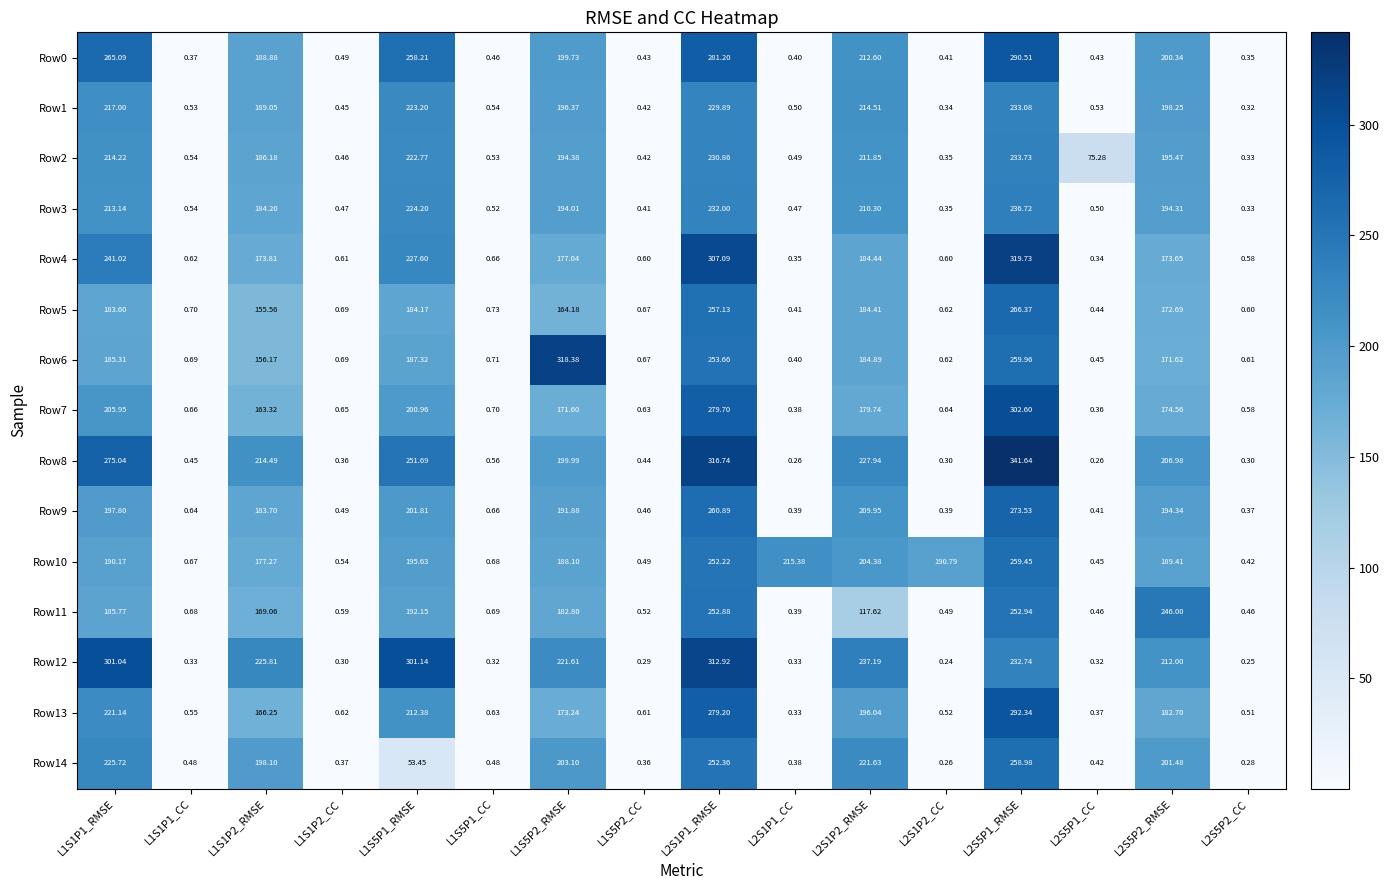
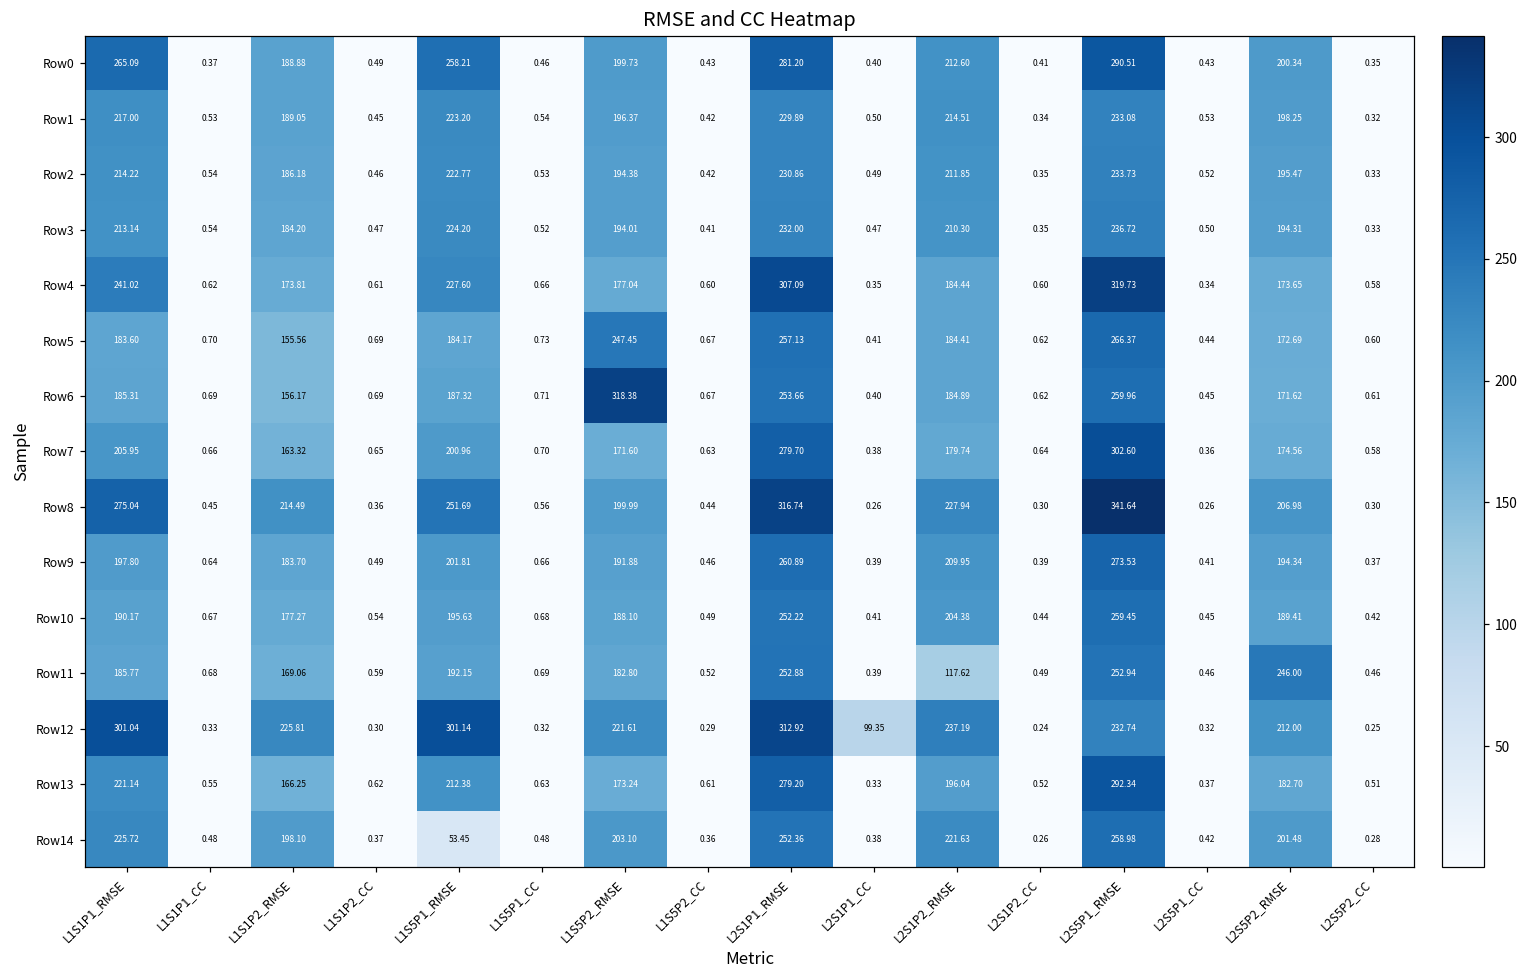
  {
    "Row2": {
      "L1S1P1_RMSE": 214.22,
      "L1S1P1_CC": 0.54,
      "L1S1P2_RMSE": 186.18,
      "L1S1P2_CC": 0.46,
      "L1S5P1_RMSE": 222.77,
      "L1S5P1_CC": 0.53,
      "L1S5P2_RMSE": 194.38,
      "L1S5P2_CC": 0.42,
      "L2S1P1_RMSE": 230.86,
      "L2S1P1_CC": 0.49,
      "L2S1P2_RMSE": 211.85,
      "L2S1P2_CC": 0.35,
      "L2S5P1_RMSE": 233.73,
-     "L2S5P1_CC": 75.28,
+     "L2S5P1_CC": 0.52,
      "L2S5P2_RMSE": 195.47,
      "L2S5P2_CC": 0.33
    },
    "Row5": {
      "L1S1P1_RMSE": 183.60,
      "L1S1P1_CC": 0.70,
      "L1S1P2_RMSE": 155.56,
      "L1S1P2_CC": 0.69,
      "L1S5P1_RMSE": 184.17,
      "L1S5P1_CC": 0.73,
-     "L1S5P2_RMSE": 164.18,
+     "L1S5P2_RMSE": 247.45,
      "L1S5P2_CC": 0.67,
      "L2S1P1_RMSE": 257.13,
      "L2S1P1_CC": 0.41,
      "L2S1P2_RMSE": 184.41,
      "L2S1P2_CC": 0.62,
      "L2S5P1_RMSE": 266.37,
      "L2S5P1_CC": 0.44,
      "L2S5P2_RMSE": 172.69,
      "L2S5P2_CC": 0.60
    },
    "Row10": {
      "L1S1P1_RMSE": 190.17,
      "L1S1P1_CC": 0.67,
      "L1S1P2_RMSE": 177.27,
      "L1S1P2_CC": 0.54,
      "L1S5P1_RMSE": 195.63,
      "L1S5P1_CC": 0.68,
      "L1S5P2_RMSE": 188.10,
      "L1S5P2_CC": 0.49,
      "L2S1P1_RMSE": 252.22,
-     "L2S1P1_CC": 215.38,
+     "L2S1P1_CC": 0.41,
      "L2S1P2_RMSE": 204.38,
-     "L2S1P2_CC": 190.79,
+     "L2S1P2_CC": 0.44,
      "L2S5P1_RMSE": 259.45,
      "L2S5P1_CC": 0.45,
      "L2S5P2_RMSE": 189.41,
      "L2S5P2_CC": 0.42
    },
    "Row12": {
      "L1S1P1_RMSE": 301.04,
      "L1S1P1_CC": 0.33,
      "L1S1P2_RMSE": 225.81,
      "L1S1P2_CC": 0.30,
      "L1S5P1_RMSE": 301.14,
      "L1S5P1_CC": 0.32,
      "L1S5P2_RMSE": 221.61,
      "L1S5P2_CC": 0.29,
      "L2S1P1_RMSE": 312.92,
-     "L2S1P1_CC": 0.33,
+     "L2S1P1_CC": 99.35,
      "L2S1P2_RMSE": 237.19,
      "L2S1P2_CC": 0.24,
      "L2S5P1_RMSE": 232.74,
      "L2S5P1_CC": 0.32,
      "L2S5P2_RMSE": 212.00,
      "L2S5P2_CC": 0.25
    }
  }
